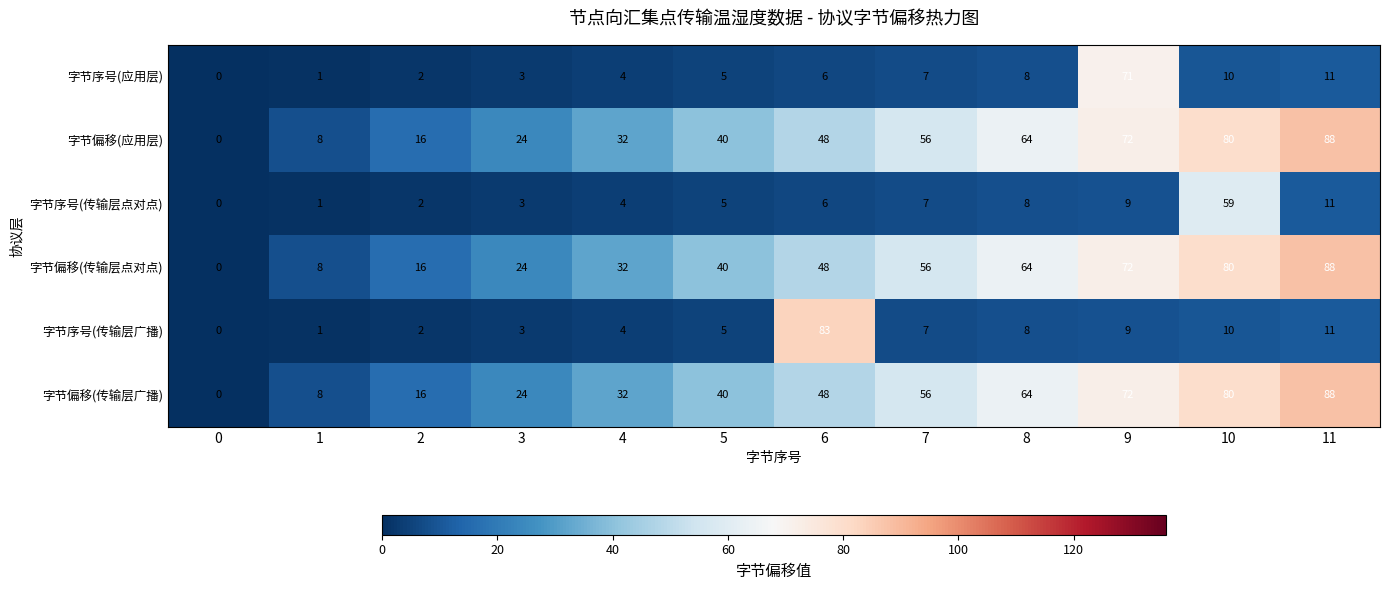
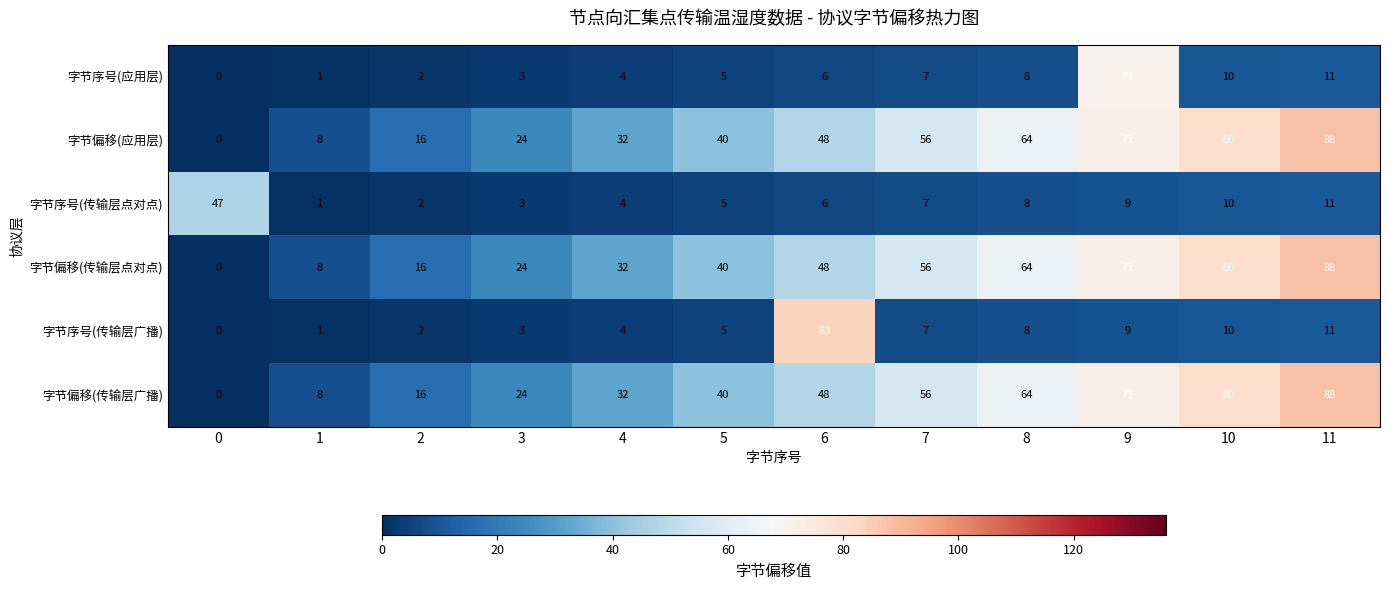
  {
    "字节序号(应用层)": {
      "0": 0,
      "1": 1,
      "2": 2,
      "3": 3,
      "4": 4,
      "5": 5,
      "6": 6,
      "7": 7,
      "8": 8,
      "10": 10,
      "11": 11
    },
    "字节偏移(应用层)": {
      "0": 0,
      "1": 8,
      "2": 16,
      "3": 24,
      "4": 32,
      "5": 40,
      "6": 48,
      "7": 56,
      "8": 64,
      "10": 80,
      "11": 88
    },
    "字节序号(传输层点对点)": {
-     "0": 0,
+     "0": 47,
      "1": 1,
      "2": 2,
      "3": 3,
      "4": 4,
      "5": 5,
      "6": 6,
      "7": 7,
      "8": 8,
      "9": 9,
-     "10": 59,
+     "10": 10,
      "11": 11
    },
    "字节偏移(传输层点对点)": {
      "0": 0,
      "1": 8,
      "2": 16,
      "3": 24,
      "4": 32,
      "5": 40,
      "6": 48,
      "7": 56,
      "8": 64,
      "10": 80,
      "11": 88
    },
    "字节序号(传输层广播)": {
      "0": 0,
      "1": 1,
      "2": 2,
      "3": 3,
      "4": 4,
      "5": 5,
      "6": 83,
      "7": 7,
      "8": 8,
      "9": 9,
      "10": 10,
      "11": 11
    },
    "字节偏移(传输层广播)": {
      "0": 0,
      "1": 8,
      "2": 16,
      "3": 24,
      "4": 32,
      "5": 40,
      "6": 48,
      "7": 56,
      "8": 64,
      "10": 80,
      "11": 88
    }
  }
